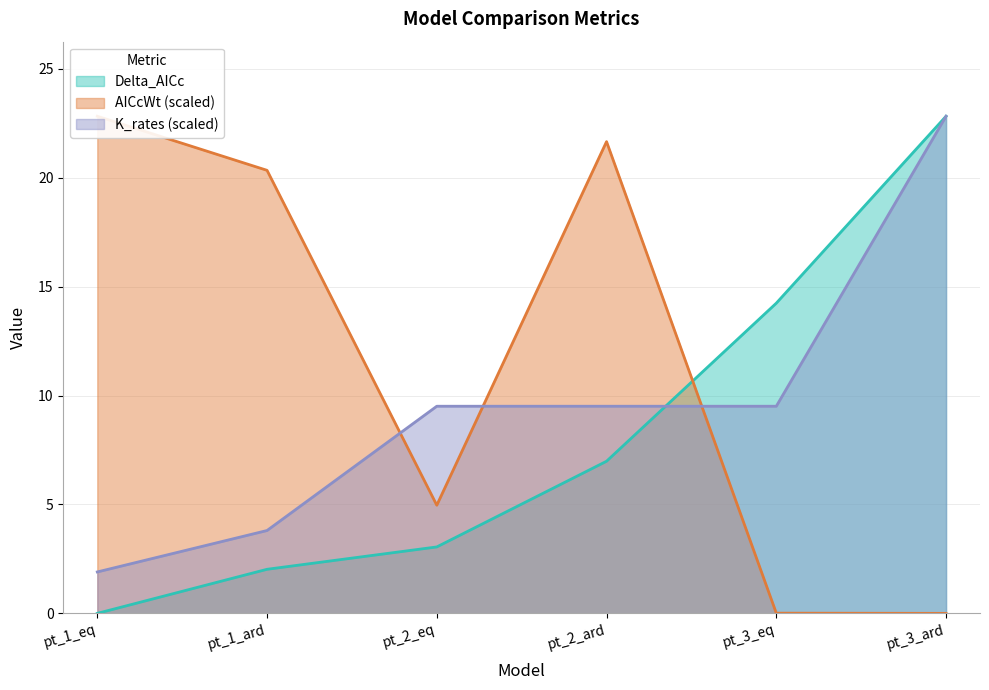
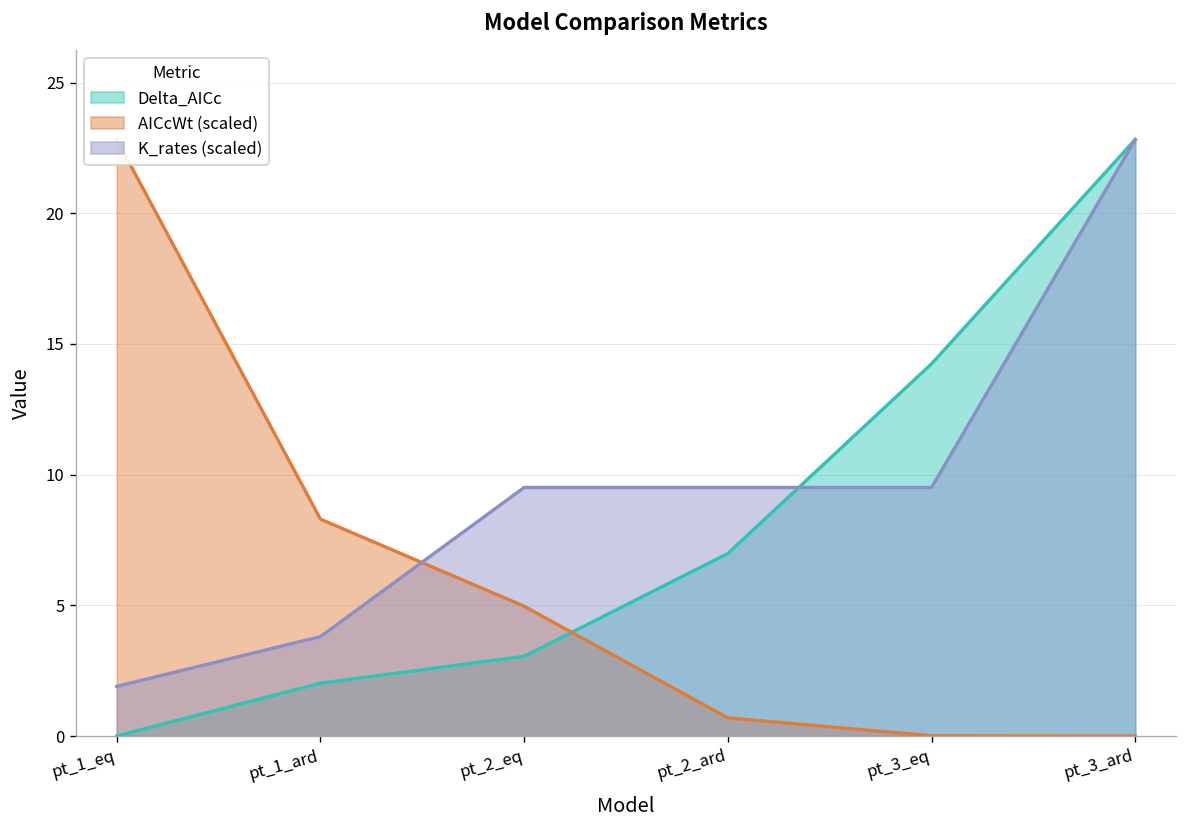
  {
    "Delta_AICc": {
      "pt_1_eq": 0.0,
      "pt_1_ard": 2.0,
      "pt_2_eq": 3.1,
      "pt_2_ard": 7.0,
      "pt_3_eq": 14.2
    },
    "AICcWt (scaled)": {
-     "pt_1_ard": 20.3,
+     "pt_1_ard": 8.3,
      "pt_2_eq": 5.0,
-     "pt_2_ard": 21.7,
+     "pt_2_ard": 0.7,
      "pt_3_eq": 0.0,
      "pt_3_ard": 0.0
    },
    "K_rates (scaled)": {
      "pt_1_eq": 1.9,
      "pt_1_ard": 3.8,
      "pt_2_eq": 9.5,
      "pt_2_ard": 9.5,
      "pt_3_eq": 9.5
    }
  }
